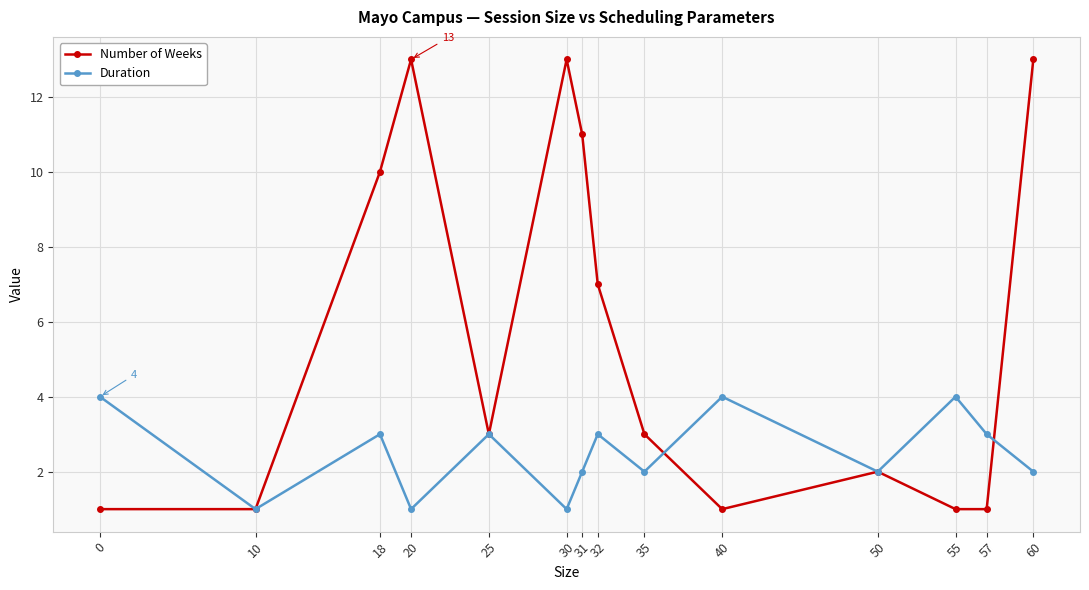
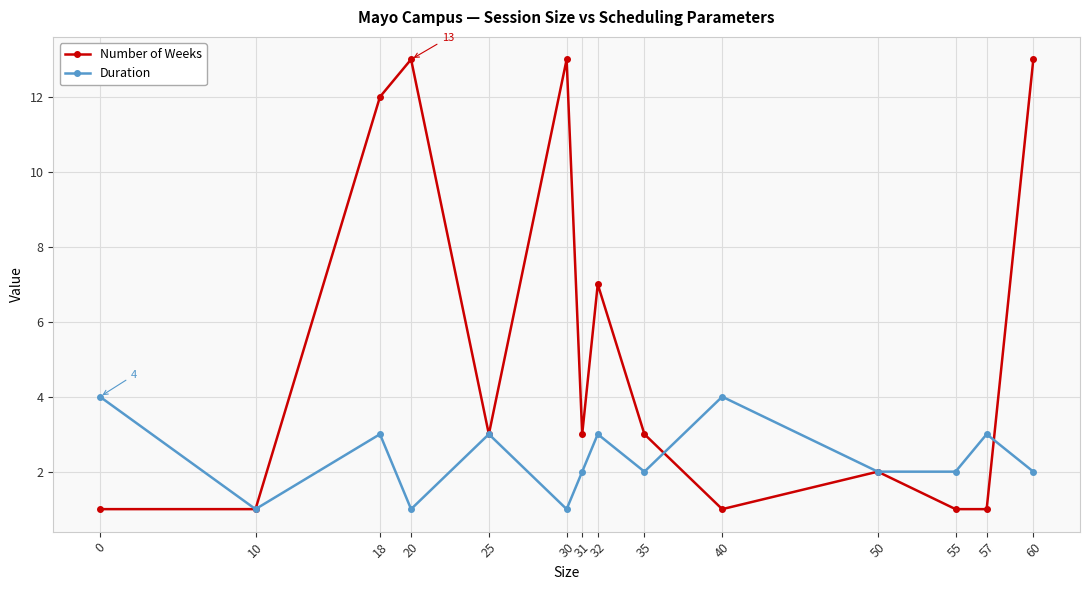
  {
    "Number of Weeks": {
      "0": 1,
-     "18": 10,
+     "18": 12,
      "30": 13,
-     "31": 11,
+     "31": 3,
      "32": 7,
      "35": 3,
      "40": 1,
      "55": 1,
      "57": 1,
      "60": 13
    },
    "Duration": {
      "18": 3,
      "20": 1,
      "30": 1,
      "31": 2,
      "32": 3,
      "35": 2,
      "40": 4,
-     "55": 4,
+     "55": 2,
      "57": 3,
      "60": 2
    }
  }
